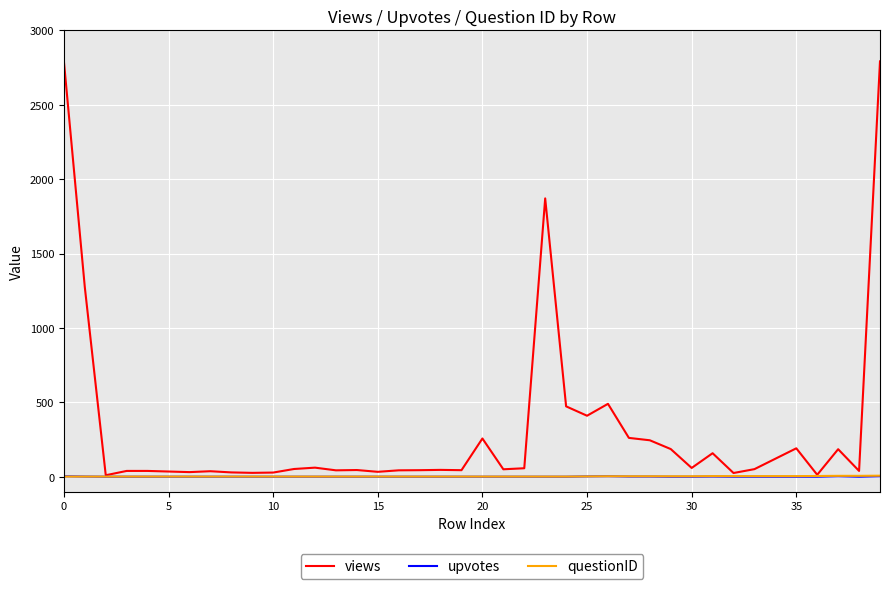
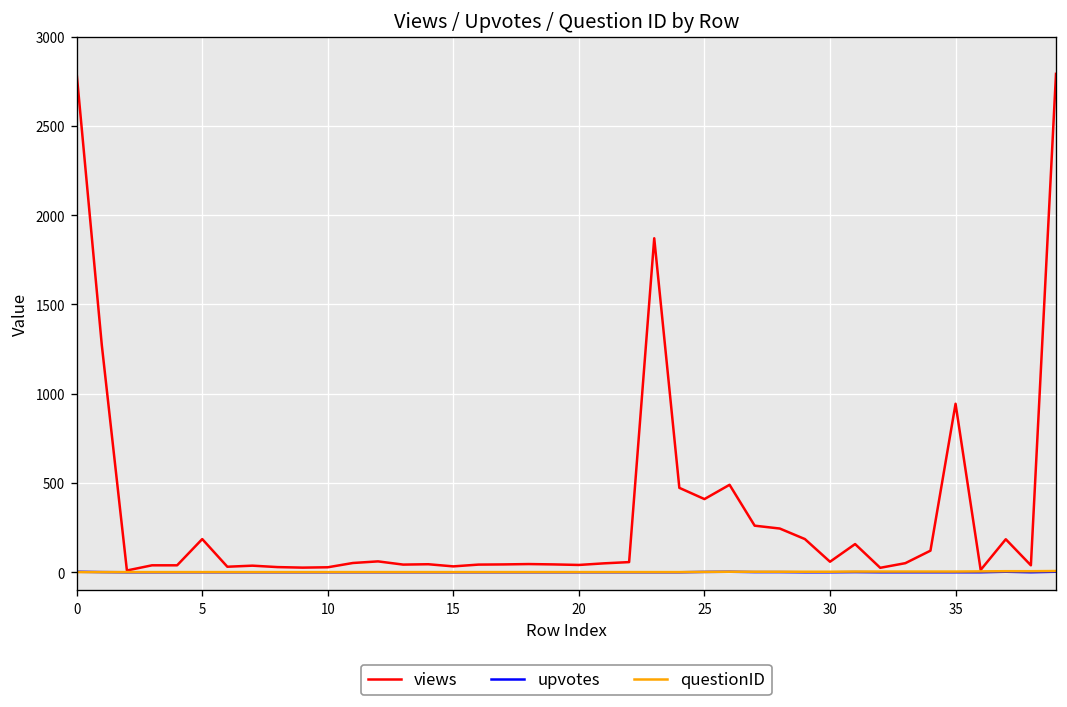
  {
    "views": {
      "0": 2790,
-     "5": 40,
+     "5": 190,
      "10": 30,
      "15": 30,
-     "20": 260,
+     "20": 40,
      "25": 410,
      "30": 60,
-     "35": 190
+     "35": 940
    }
  }
